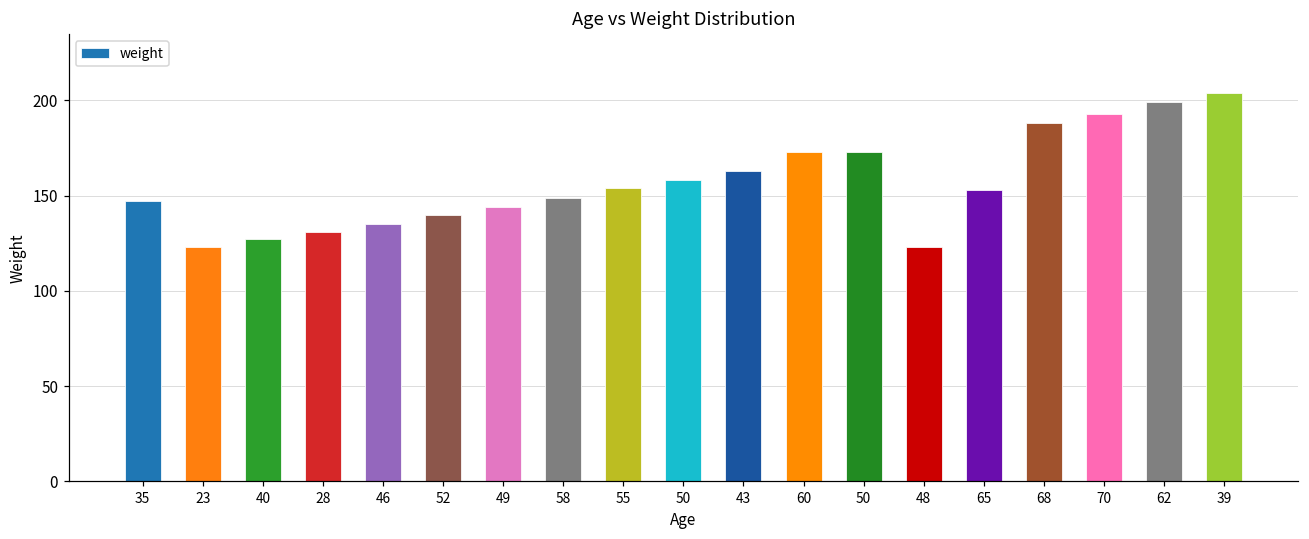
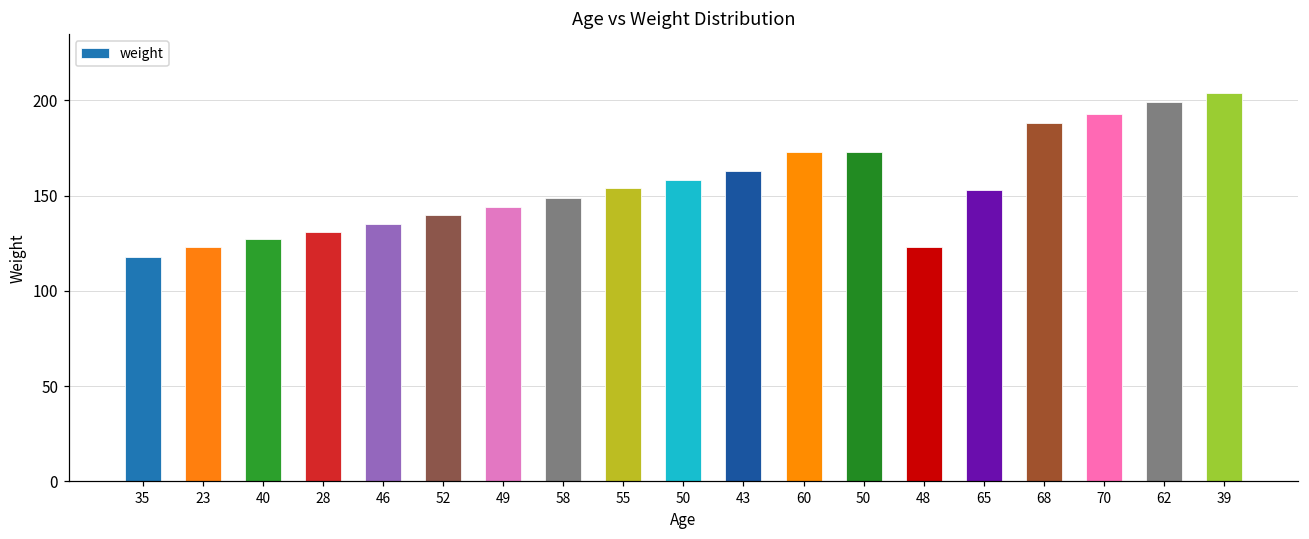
  {
-   "35": 147,
+   "35": 118,
    "23": 123,
    "40": 127,
    "28": 131,
    "46": 135,
    "52": 140,
    "49": 144,
    "58": 149,
    "55": 154,
    "43": 163,
    "60": 173,
    "48": 123,
    "65": 153,
    "68": 188,
    "70": 193,
    "62": 199,
    "39": 204
  }
